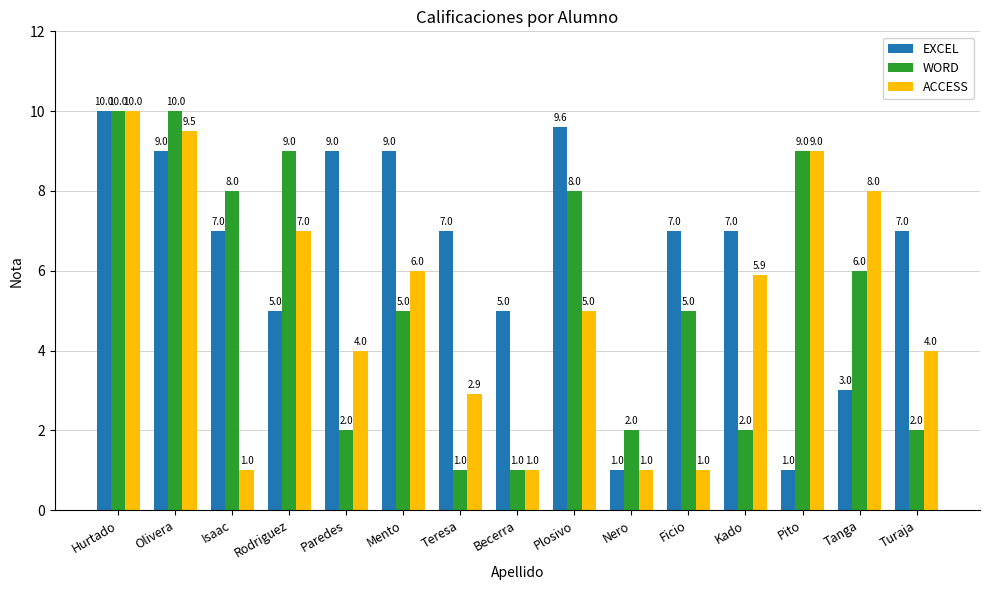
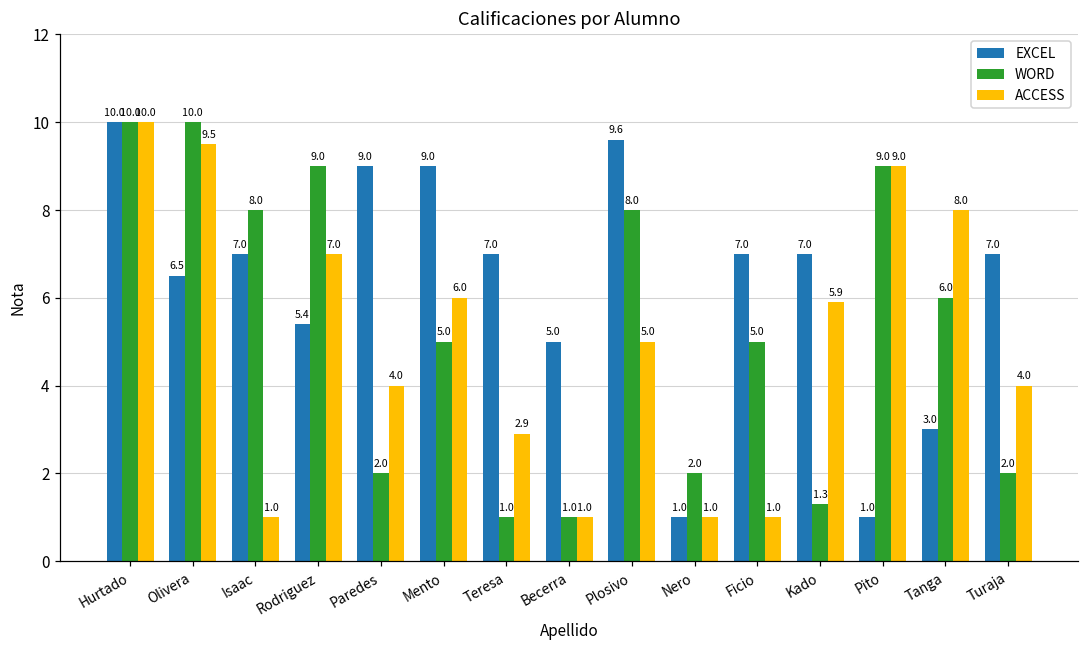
  {
    "EXCEL": {
-     "Olivera": 9.0,
+     "Olivera": 6.5,
      "Isaac": 7.0,
-     "Rodriguez": 5.0,
+     "Rodriguez": 5.4,
      "Paredes": 9.0,
      "Mento": 9.0,
      "Teresa": 7.0,
      "Becerra": 5.0,
      "Plosivo": 9.6,
      "Nero": 1.0,
      "Ficio": 7.0,
      "Kado": 7.0,
      "Pito": 1.0,
      "Tanga": 3.0,
      "Turaja": 7.0
    },
    "WORD": {
      "Olivera": 10.0,
      "Isaac": 8.0,
      "Rodriguez": 9.0,
      "Paredes": 2.0,
      "Mento": 5.0,
      "Teresa": 1.0,
      "Becerra": 1.0,
      "Plosivo": 8.0,
      "Nero": 2.0,
      "Ficio": 5.0,
-     "Kado": 2.0,
+     "Kado": 1.3,
      "Pito": 9.0,
      "Tanga": 6.0,
      "Turaja": 2.0
    },
    "ACCESS": {
      "Olivera": 9.5,
      "Isaac": 1.0,
      "Rodriguez": 7.0,
      "Paredes": 4.0,
      "Mento": 6.0,
      "Teresa": 2.9,
      "Becerra": 1.0,
      "Plosivo": 5.0,
      "Nero": 1.0,
      "Ficio": 1.0,
      "Kado": 5.9,
      "Pito": 9.0,
      "Tanga": 8.0,
      "Turaja": 4.0
    }
  }
